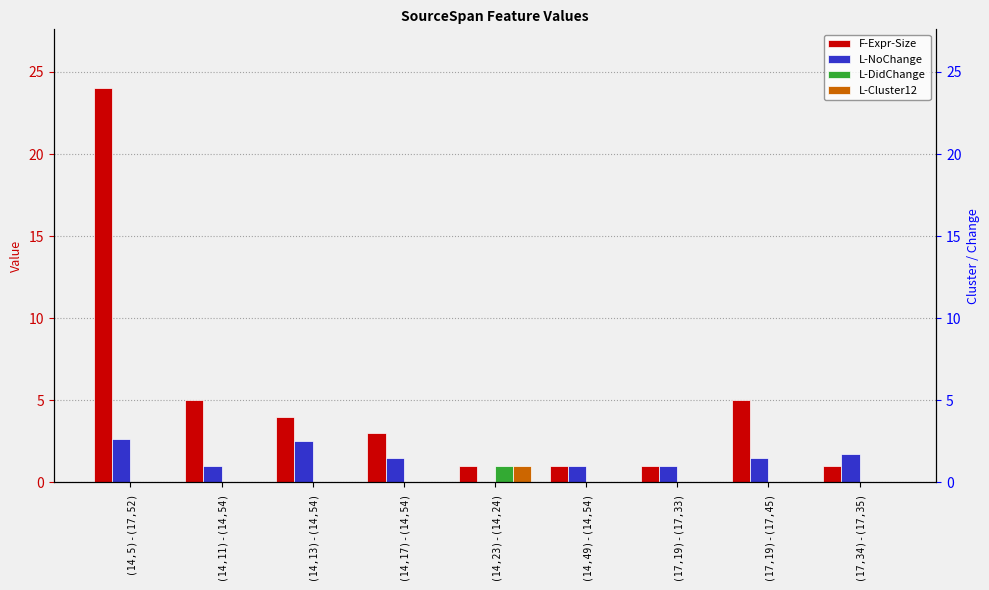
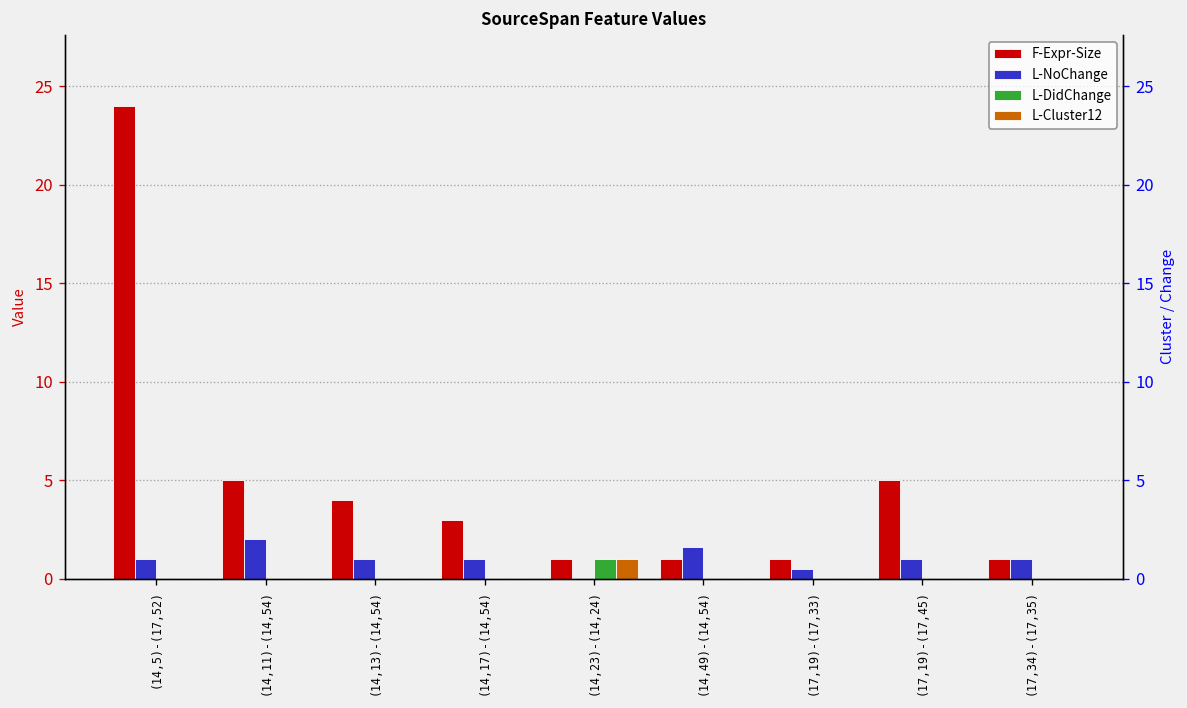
  {
    "F-Expr-Size": {
      "(14,5)-(17,52)": 24.0,
      "(14,11)-(14,54)": 5.0,
      "(14,13)-(14,54)": 4.0,
      "(14,17)-(14,54)": 3.0,
      "(14,23)-(14,24)": 1.0,
      "(14,49)-(14,54)": 1.0,
      "(17,19)-(17,33)": 1.0,
      "(17,19)-(17,45)": 5.0,
      "(17,34)-(17,35)": 1.0
    },
    "L-NoChange": {
-     "(14,5)-(17,52)": 2.6,
-     "(14,11)-(14,54)": 1,
-     "(14,13)-(14,54)": 2.5,
-     "(14,17)-(14,54)": 1.5,
+     "(14,5)-(17,52)": 1.0,
+     "(14,11)-(14,54)": 2,
+     "(14,13)-(14,54)": 1.0,
+     "(14,17)-(14,54)": 1.0,
      "(14,23)-(14,24)": 0.0,
-     "(14,49)-(14,54)": 1.0,
-     "(17,19)-(17,33)": 1.0,
-     "(17,19)-(17,45)": 1.5,
-     "(17,34)-(17,35)": 1.7
+     "(14,49)-(14,54)": 1.6,
+     "(17,19)-(17,33)": 0.5,
+     "(17,19)-(17,45)": 1.0,
+     "(17,34)-(17,35)": 1.0
    },
    "L-DidChange": {
      "(14,5)-(17,52)": 0.0,
      "(14,11)-(14,54)": 0.0,
      "(14,13)-(14,54)": 0.0,
      "(14,17)-(14,54)": 0.0,
      "(14,23)-(14,24)": 1.0,
      "(14,49)-(14,54)": 0.0,
      "(17,19)-(17,33)": 0.0,
      "(17,19)-(17,45)": 0.0,
      "(17,34)-(17,35)": 0.0
    },
    "L-Cluster12": {
      "(14,5)-(17,52)": 0.0,
      "(14,11)-(14,54)": 0.0,
      "(14,13)-(14,54)": 0.0,
      "(14,17)-(14,54)": 0.0,
      "(14,23)-(14,24)": 1.0,
      "(14,49)-(14,54)": 0.0,
      "(17,19)-(17,33)": 0.0,
      "(17,19)-(17,45)": 0.0,
      "(17,34)-(17,35)": 0.0
    }
  }
